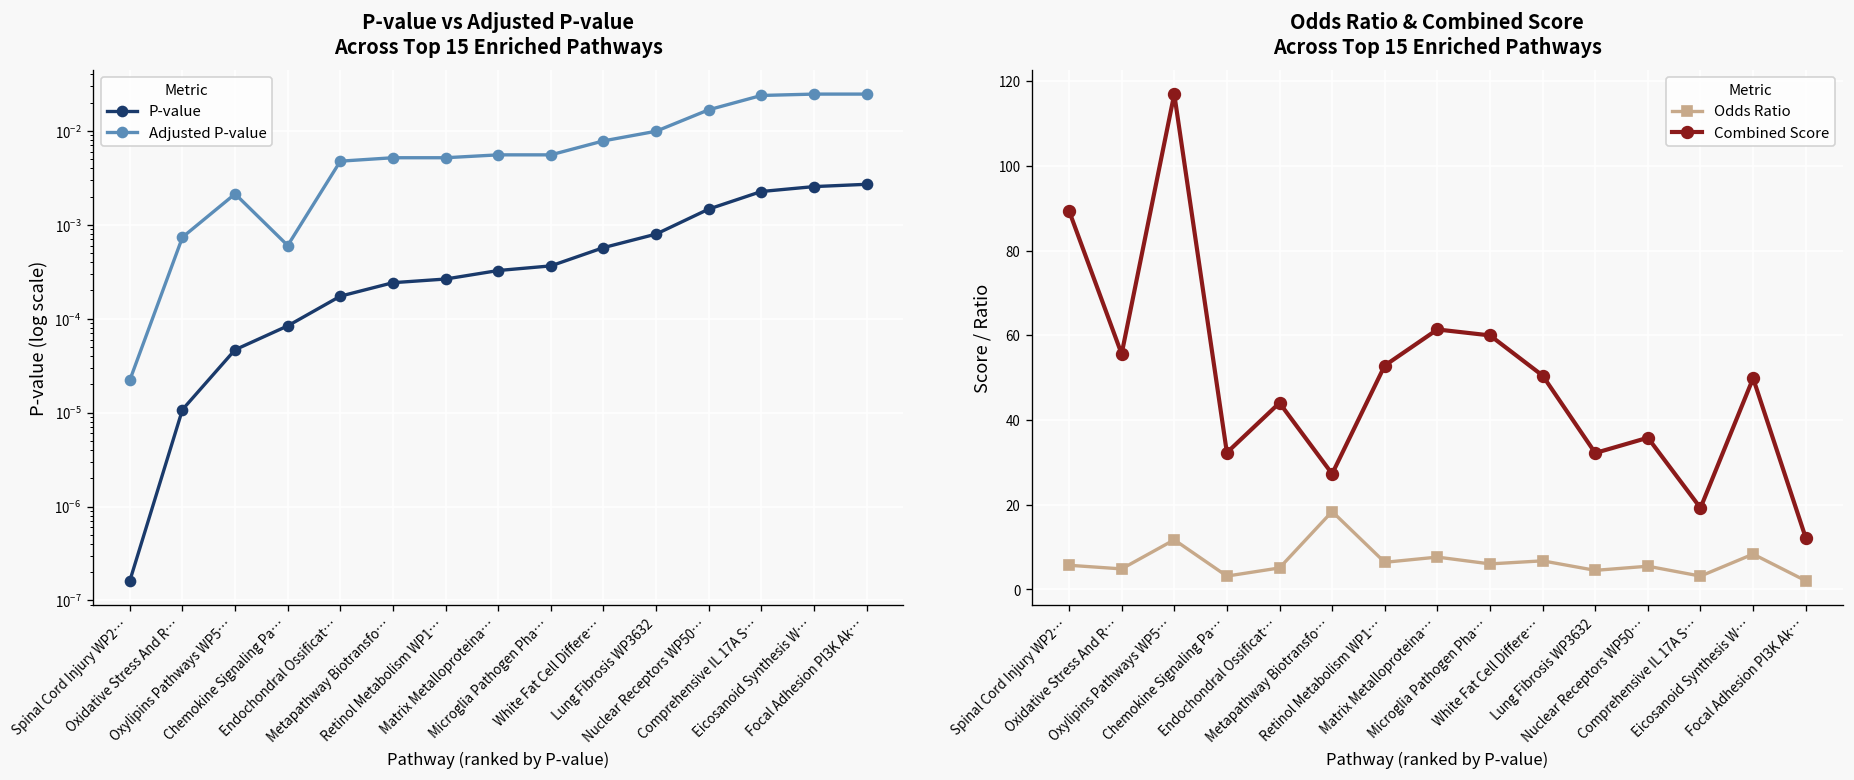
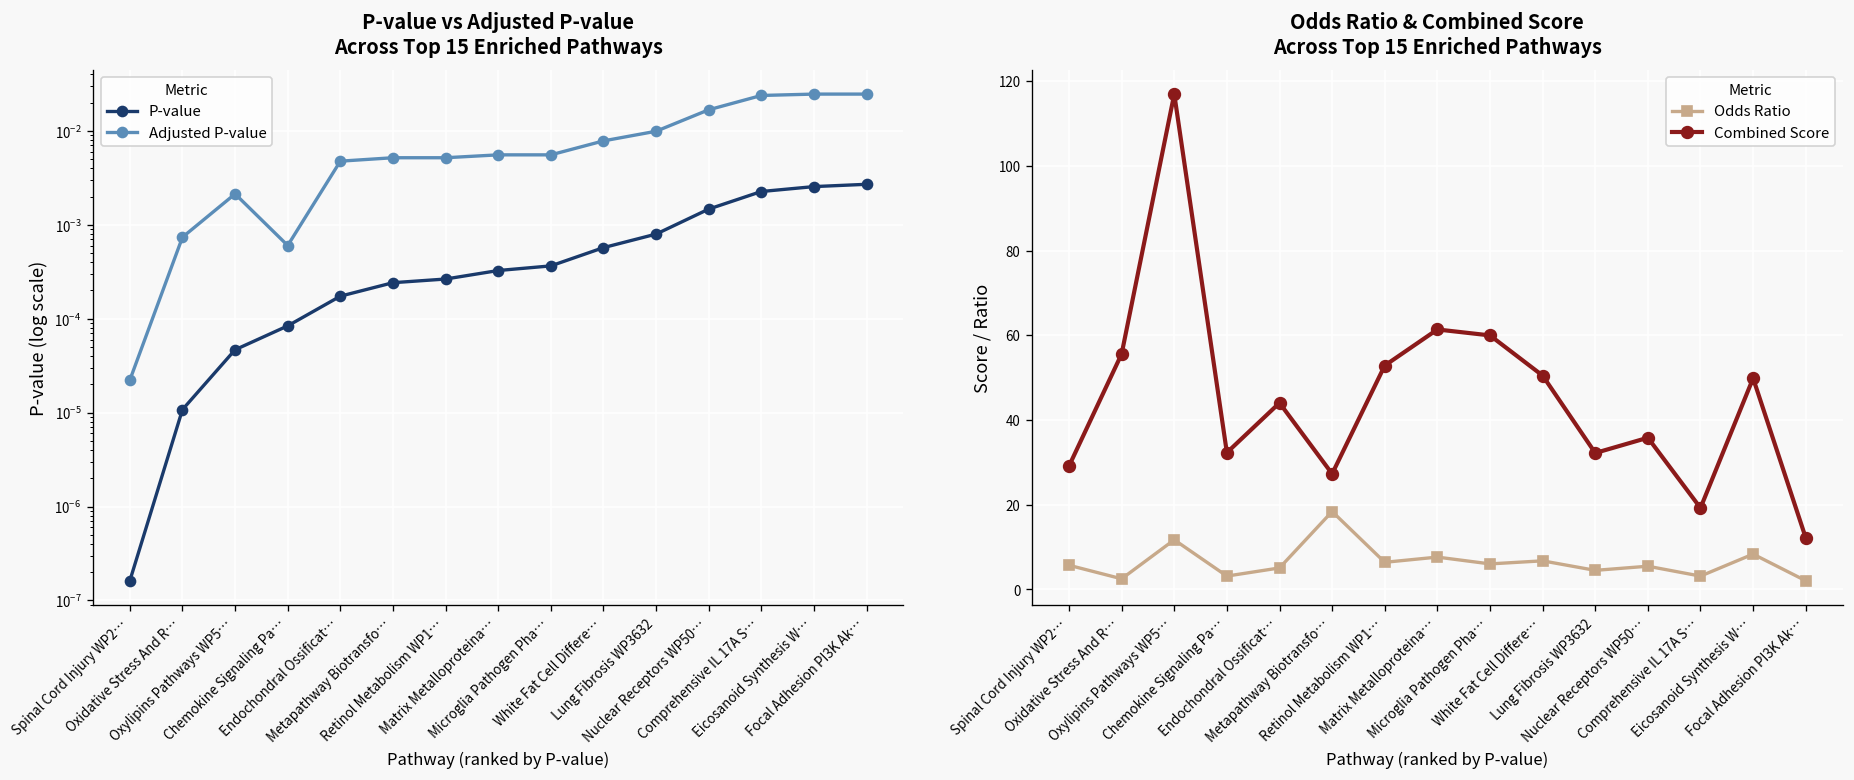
  {
    "P-value vs Adjusted P-value Across Top 15 Enriched Pathways": {
      "P-value": {
        "Spinal Cord Injury WP2…": 0.00000016,
        "Oxidative Stress And R…": 0.000011,
        "Oxylipins Pathways WP5…": 0.00005,
        "Chemokine Signaling Pa…": 0.00008,
        "Endochondral Ossificat…": 0.00017,
        "Metapathway Biotransfo…": 0.00024,
        "Retinol Metabolism WP1…": 0.00026,
        "Matrix Metalloproteina…": 0.00033,
        "Microglia Pathogen Pha…": 0.0004,
        "White Fat Cell Differe…": 0.0006,
        "Lung Fibrosis WP3632": 0.0008,
        "Nuclear Receptors WP50…": 0.0015,
        "Comprehensive IL 17A S…": 0.0023,
        "Eicosanoid Synthesis W…": 0.0026,
        "Focal Adhesion PI3K Ak…": 0.0027
      },
      "Adjusted P-value": {
        "Spinal Cord Injury WP2…": 0.000022,
        "Oxidative Stress And R…": 0.0007,
        "Oxylipins Pathways WP5…": 0.0021,
        "Chemokine Signaling Pa…": 0.0006,
        "Endochondral Ossificat…": 0.005,
        "Metapathway Biotransfo…": 0.005,
        "Retinol Metabolism WP1…": 0.005,
        "Matrix Metalloproteina…": 0.006,
        "Microglia Pathogen Pha…": 0.006,
        "White Fat Cell Differe…": 0.008,
        "Lung Fibrosis WP3632": 0.010,
        "Nuclear Receptors WP50…": 0.017,
        "Comprehensive IL 17A S…": 0.024,
        "Eicosanoid Synthesis W…": 0.025,
        "Focal Adhesion PI3K Ak…": 0.025
      }
    },
    "Odds Ratio & Combined Score Across Top 15 Enriched Pathways": {
      "Odds Ratio": {
        "Spinal Cord Injury WP2…": 6,
-       "Oxidative Stress And R…": 5,
+       "Oxidative Stress And R…": 3,
        "Oxylipins Pathways WP5…": 12,
        "Chemokine Signaling Pa…": 3,
        "Endochondral Ossificat…": 5,
        "Metapathway Biotransfo…": 18,
        "Retinol Metabolism WP1…": 6,
        "Matrix Metalloproteina…": 8,
        "Microglia Pathogen Pha…": 6,
        "White Fat Cell Differe…": 7,
        "Lung Fibrosis WP3632": 5,
        "Nuclear Receptors WP50…": 5,
        "Comprehensive IL 17A S…": 3,
        "Eicosanoid Synthesis W…": 8,
        "Focal Adhesion PI3K Ak…": 2
      },
      "Combined Score": {
-       "Spinal Cord Injury WP2…": 89,
+       "Spinal Cord Injury WP2…": 29,
        "Oxidative Stress And R…": 56,
        "Oxylipins Pathways WP5…": 117,
        "Chemokine Signaling Pa…": 32,
        "Endochondral Ossificat…": 44,
        "Metapathway Biotransfo…": 27,
        "Retinol Metabolism WP1…": 53,
        "Matrix Metalloproteina…": 61,
        "Microglia Pathogen Pha…": 60,
        "White Fat Cell Differe…": 50,
        "Lung Fibrosis WP3632": 32,
        "Nuclear Receptors WP50…": 36,
        "Comprehensive IL 17A S…": 19,
        "Eicosanoid Synthesis W…": 50,
        "Focal Adhesion PI3K Ak…": 12
      }
    }
  }
